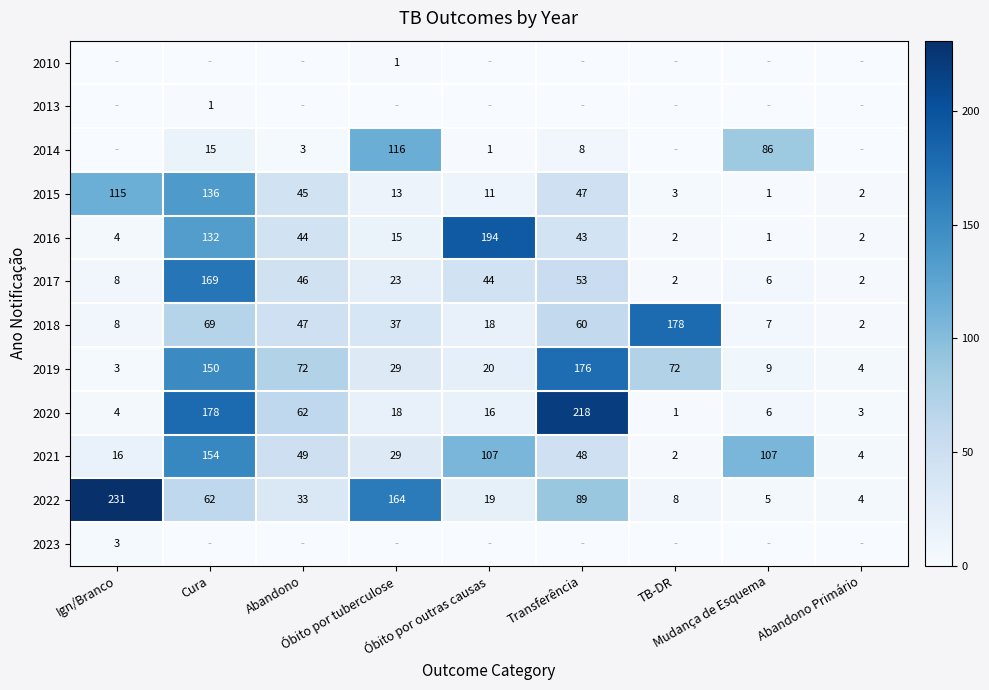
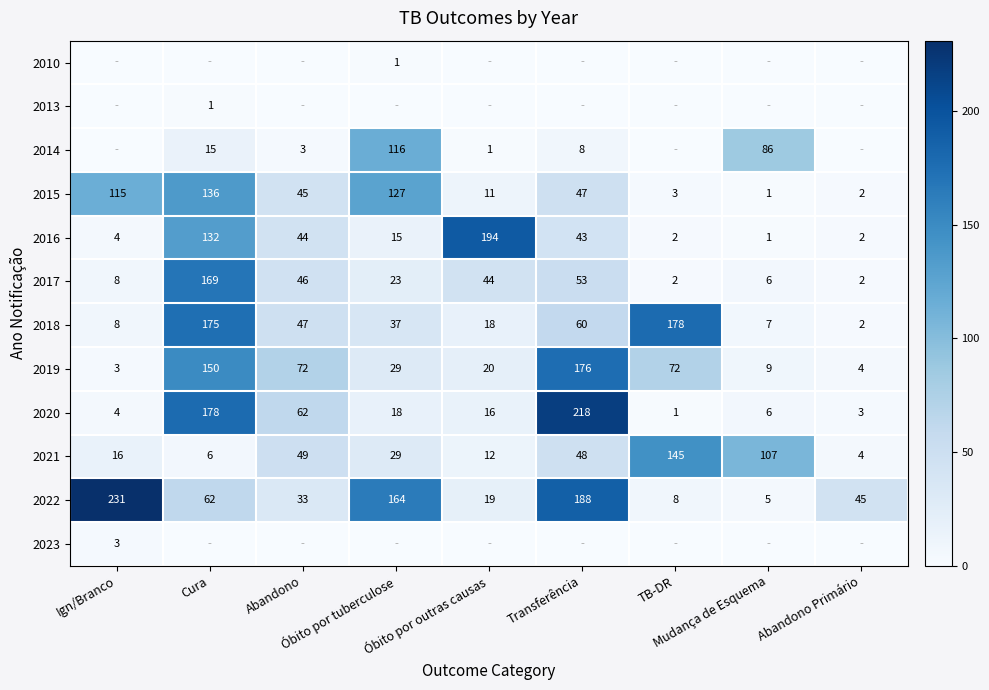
  {
    "2010": {
      "Óbito por tuberculose": 1
    },
    "2013": {
      "Cura": 1
    },
    "2014": {
      "Cura": 15,
      "Abandono": 3,
      "Óbito por tuberculose": 116,
      "Óbito por outras causas": 1,
      "Transferência": 8,
      "Mudança de Esquema": 86
    },
    "2015": {
      "Ign/Branco": 115,
      "Cura": 136,
      "Abandono": 45,
-     "Óbito por tuberculose": 13,
+     "Óbito por tuberculose": 127,
      "Óbito por outras causas": 11,
      "Transferência": 47,
      "TB-DR": 3,
      "Mudança de Esquema": 1,
      "Abandono Primário": 2
    },
    "2016": {
      "Ign/Branco": 4,
      "Cura": 132,
      "Abandono": 44,
      "Óbito por tuberculose": 15,
      "Óbito por outras causas": 194,
      "Transferência": 43,
      "TB-DR": 2,
      "Mudança de Esquema": 1,
      "Abandono Primário": 2
    },
    "2017": {
      "Ign/Branco": 8,
      "Cura": 169,
      "Abandono": 46,
      "Óbito por tuberculose": 23,
      "Óbito por outras causas": 44,
      "Transferência": 53,
      "TB-DR": 2,
      "Mudança de Esquema": 6,
      "Abandono Primário": 2
    },
    "2018": {
      "Ign/Branco": 8,
-     "Cura": 69,
+     "Cura": 175,
      "Abandono": 47,
      "Óbito por tuberculose": 37,
      "Óbito por outras causas": 18,
      "Transferência": 60,
      "TB-DR": 178,
      "Mudança de Esquema": 7,
      "Abandono Primário": 2
    },
    "2019": {
      "Ign/Branco": 3,
      "Cura": 150,
      "Abandono": 72,
      "Óbito por tuberculose": 29,
      "Óbito por outras causas": 20,
      "Transferência": 176,
      "TB-DR": 72,
      "Mudança de Esquema": 9,
      "Abandono Primário": 4
    },
    "2020": {
      "Ign/Branco": 4,
      "Cura": 178,
      "Abandono": 62,
      "Óbito por tuberculose": 18,
      "Óbito por outras causas": 16,
      "Transferência": 218,
      "TB-DR": 1,
      "Mudança de Esquema": 6,
      "Abandono Primário": 3
    },
    "2021": {
      "Ign/Branco": 16,
-     "Cura": 154,
+     "Cura": 6,
      "Abandono": 49,
      "Óbito por tuberculose": 29,
-     "Óbito por outras causas": 107,
+     "Óbito por outras causas": 12,
      "Transferência": 48,
-     "TB-DR": 2,
+     "TB-DR": 145,
      "Mudança de Esquema": 107,
      "Abandono Primário": 4
    },
    "2022": {
      "Ign/Branco": 231,
      "Cura": 62,
      "Abandono": 33,
      "Óbito por tuberculose": 164,
      "Óbito por outras causas": 19,
-     "Transferência": 89,
+     "Transferência": 188,
      "TB-DR": 8,
      "Mudança de Esquema": 5,
-     "Abandono Primário": 4
+     "Abandono Primário": 45
    },
    "2023": {
      "Ign/Branco": 3
    }
  }
